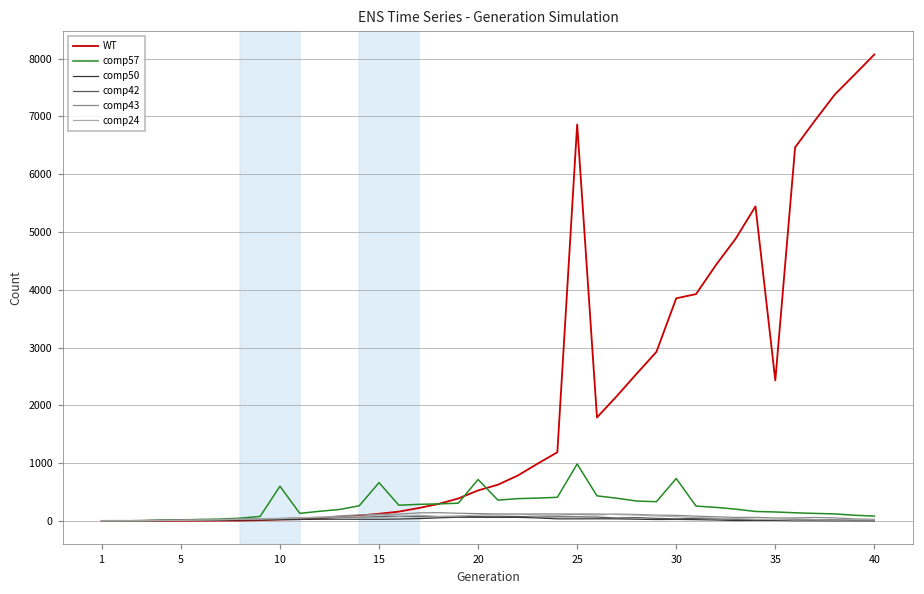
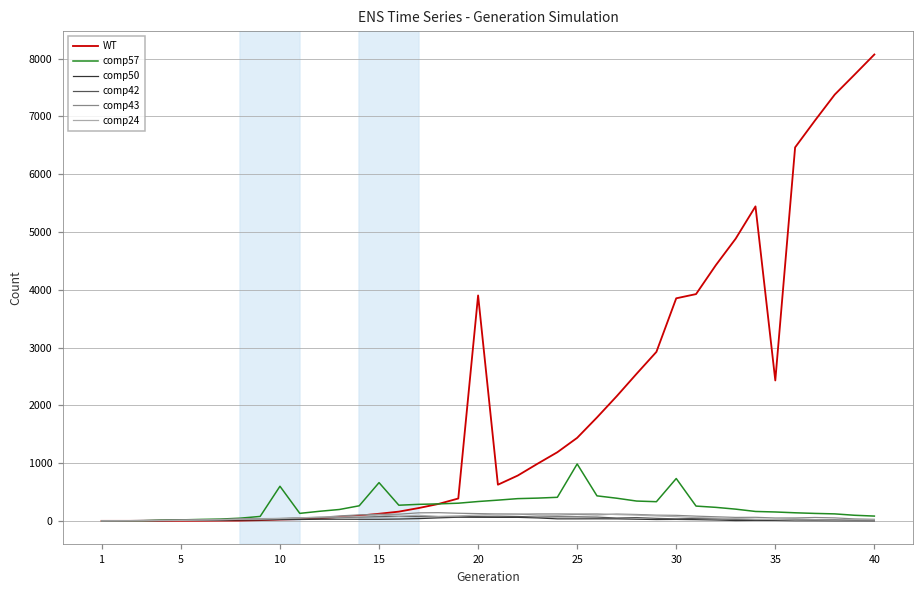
  {
    "WT": {
-     "20": 500,
-     "25": 6900,
+     "20": 3900,
+     "25": 1400,
      "30": 3900,
      "35": 2400,
      "40": 8100
    },
    "comp57": {
      "10": 600,
      "15": 700,
-     "20": 700,
+     "20": 300,
      "25": 1000,
      "30": 700,
      "35": 200,
      "40": 100
    }
  }
